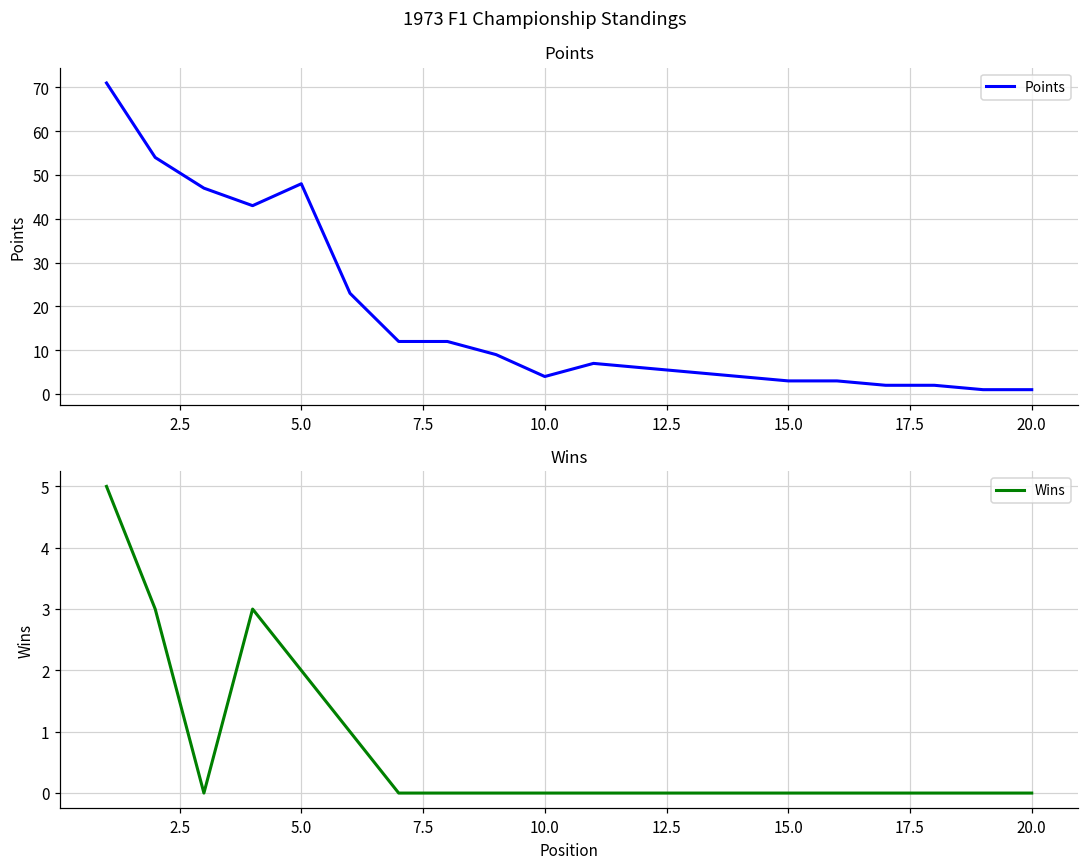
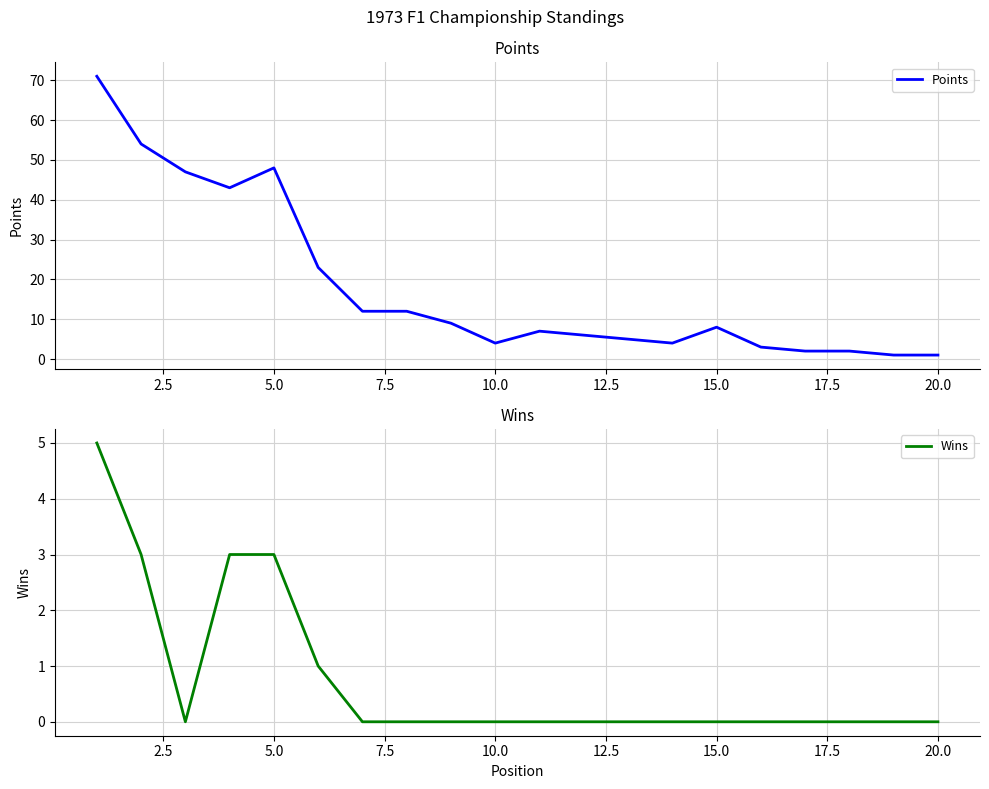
  {
    "Points": {
      "5.0": 48,
      "10.0": 4,
-     "15.0": 3,
+     "15.0": 8,
      "20.0": 1
    },
    "Wins": {
-     "5.0": 2,
+     "5.0": 3,
      "10.0": 0,
      "15.0": 0,
      "20.0": 0
    }
  }
